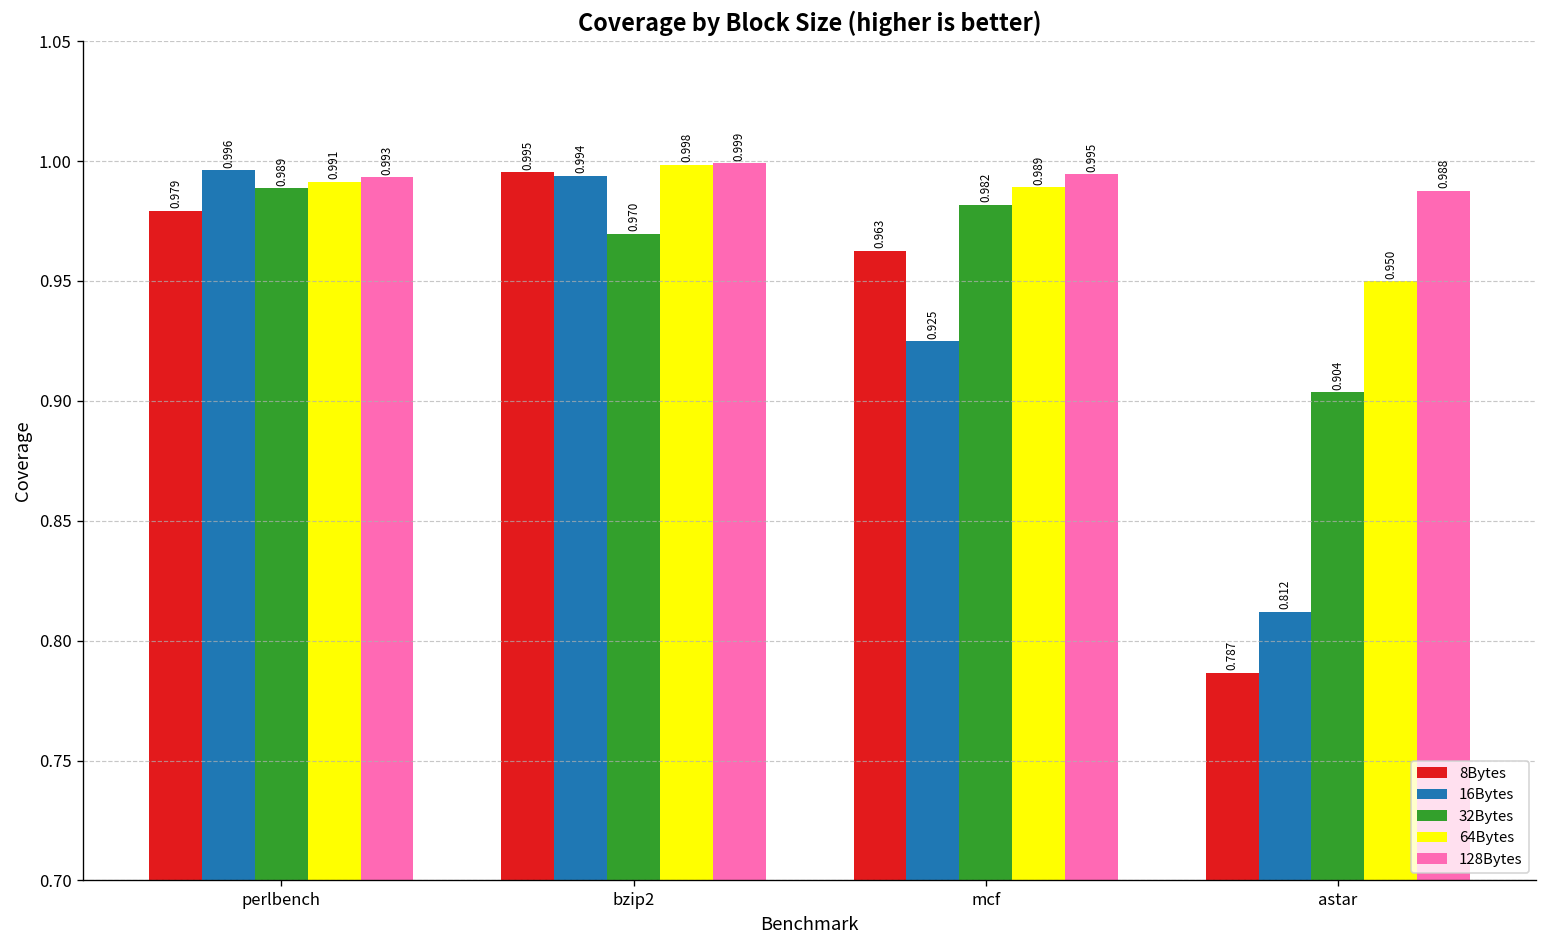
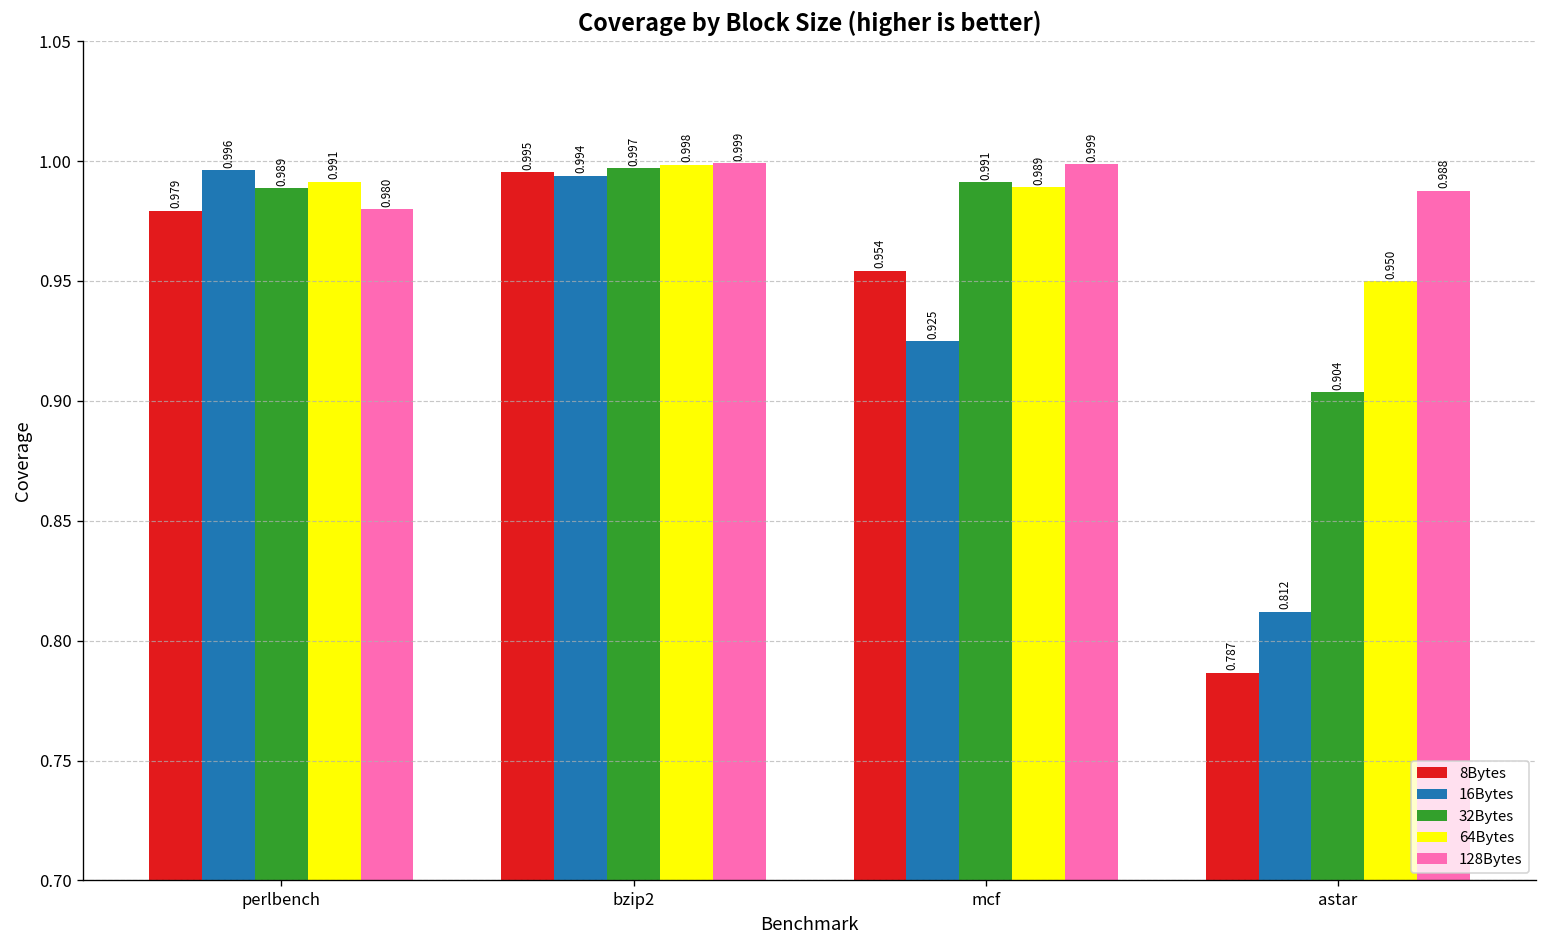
  {
    "8Bytes": {
      "perlbench": 0.979,
      "bzip2": 0.995,
-     "mcf": 0.963,
+     "mcf": 0.954,
      "astar": 0.787
    },
    "16Bytes": {
      "perlbench": 0.996,
      "bzip2": 0.994,
      "mcf": 0.925,
      "astar": 0.812
    },
    "32Bytes": {
      "perlbench": 0.989,
-     "bzip2": 0.970,
-     "mcf": 0.982,
+     "bzip2": 0.997,
+     "mcf": 0.991,
      "astar": 0.904
    },
    "64Bytes": {
      "perlbench": 0.991,
      "bzip2": 0.998,
      "mcf": 0.989,
      "astar": 0.950
    },
    "128Bytes": {
-     "perlbench": 0.993,
+     "perlbench": 0.980,
      "bzip2": 0.999,
-     "mcf": 0.995,
+     "mcf": 0.999,
      "astar": 0.988
    }
  }
